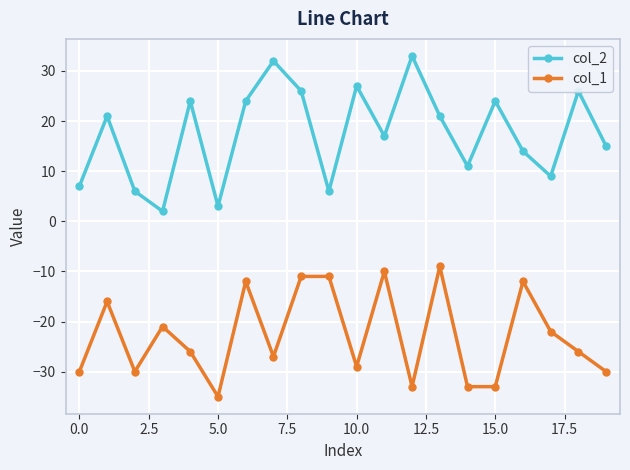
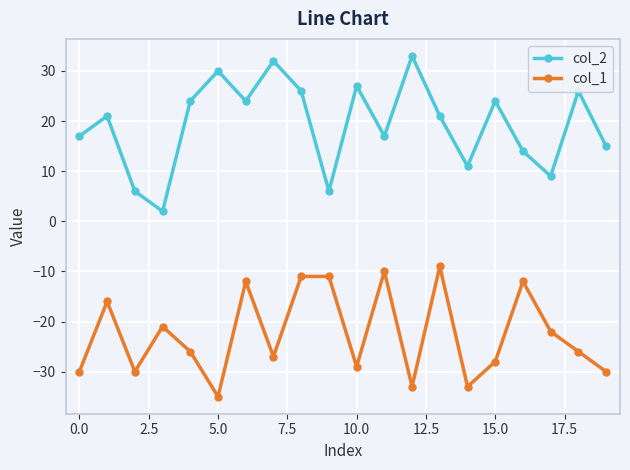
  {
    "col_2": {
-     "0.0": 7,
-     "5.0": 3,
+     "0.0": 17,
+     "5.0": 30,
      "10.0": 27,
      "15.0": 24
    },
    "col_1": {
      "0.0": -30,
      "5.0": -35,
      "10.0": -29,
-     "15.0": -33
+     "15.0": -28
    }
  }
